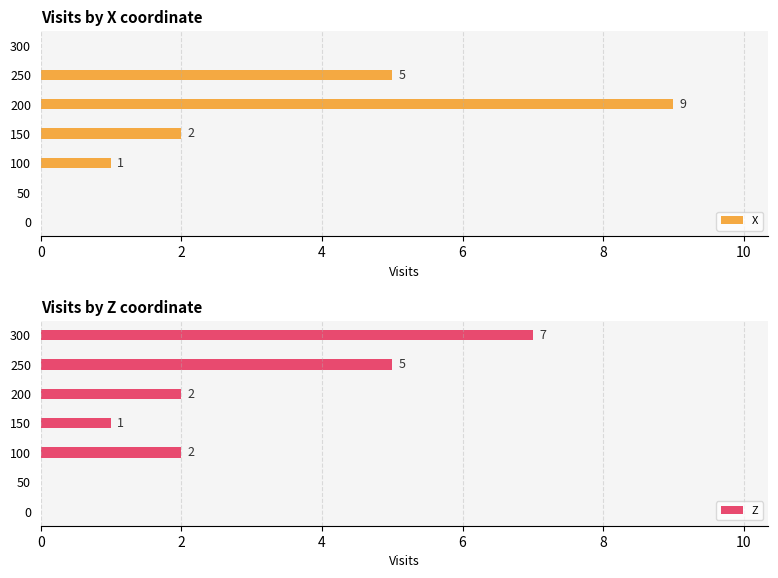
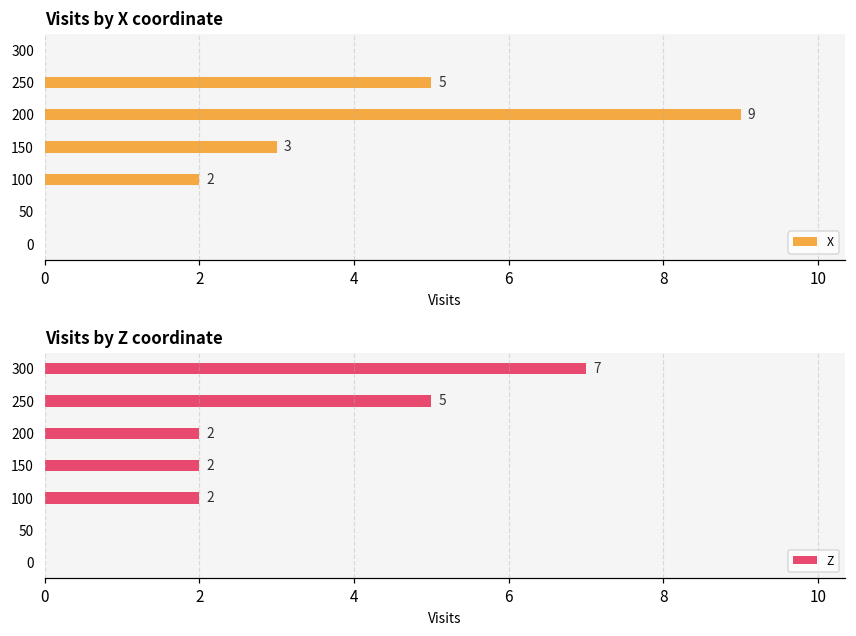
  {
    "Visits by X coordinate": {
      "250": 5,
      "200": 9,
-     "150": 2,
-     "100": 1
+     "150": 3,
+     "100": 2
    },
    "Visits by Z coordinate": {
      "300": 7,
      "250": 5,
      "200": 2,
-     "150": 1,
+     "150": 2,
      "100": 2
    }
  }
